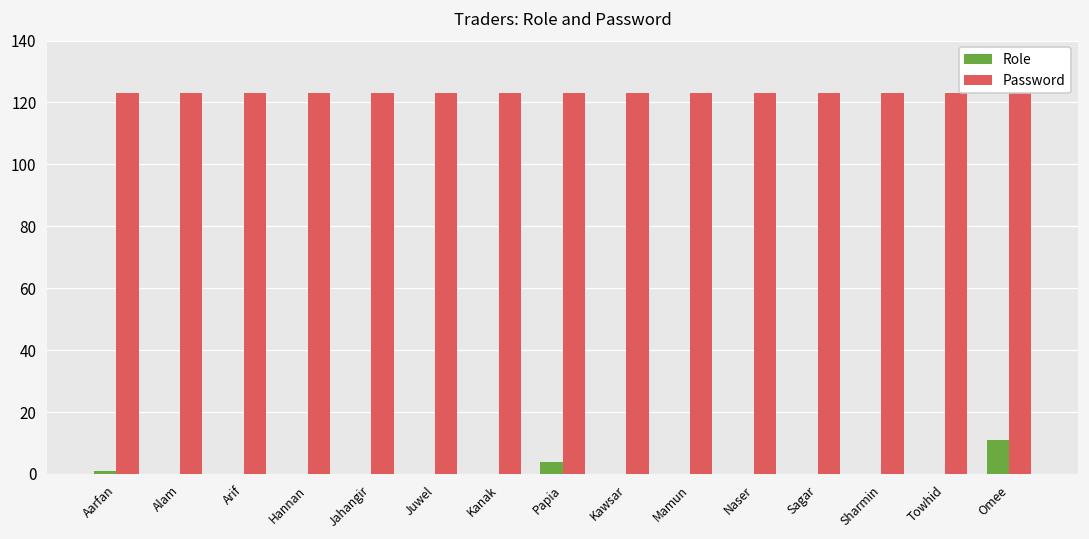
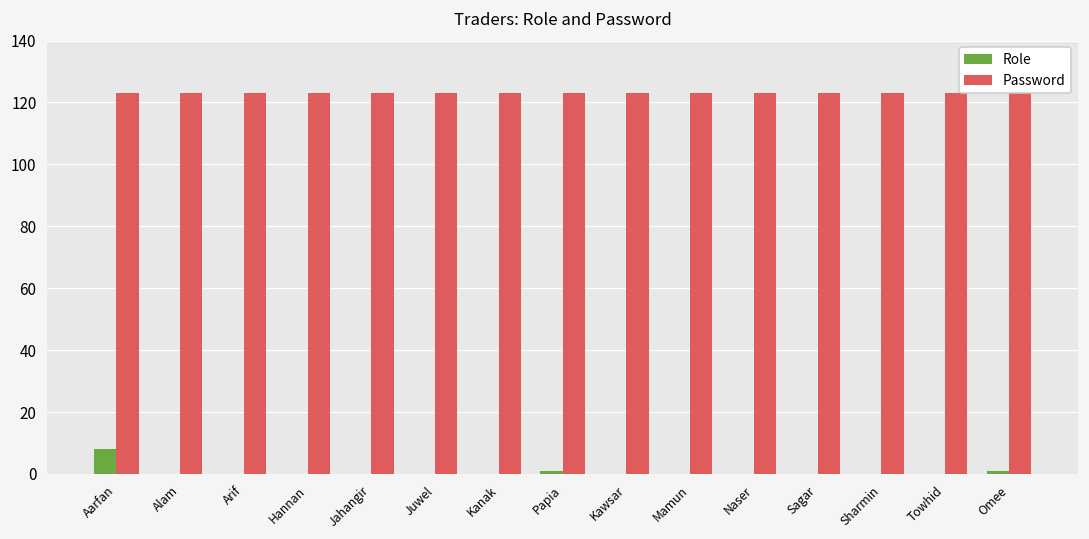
  {
    "Role": {
-     "Aarfan": 1,
+     "Aarfan": 8,
      "Alam": 0,
      "Arif": 0,
      "Hannan": 0,
      "Jahangir": 0,
      "Juwel": 0,
      "Kanak": 0,
-     "Papia": 4,
+     "Papia": 1,
      "Kawsar": 0,
      "Mamun": 0,
      "Naser": 0,
      "Sagar": 0,
      "Sharmin": 0,
      "Towhid": 0,
-     "Omee": 11
+     "Omee": 1
    },
    "Password": {
      "Aarfan": 123,
      "Alam": 123,
      "Arif": 123,
      "Hannan": 123,
      "Jahangir": 123,
      "Juwel": 123,
      "Kanak": 123,
      "Papia": 123,
      "Kawsar": 123,
      "Mamun": 123,
      "Naser": 123,
      "Sagar": 123,
      "Sharmin": 123,
      "Towhid": 123
    }
  }
